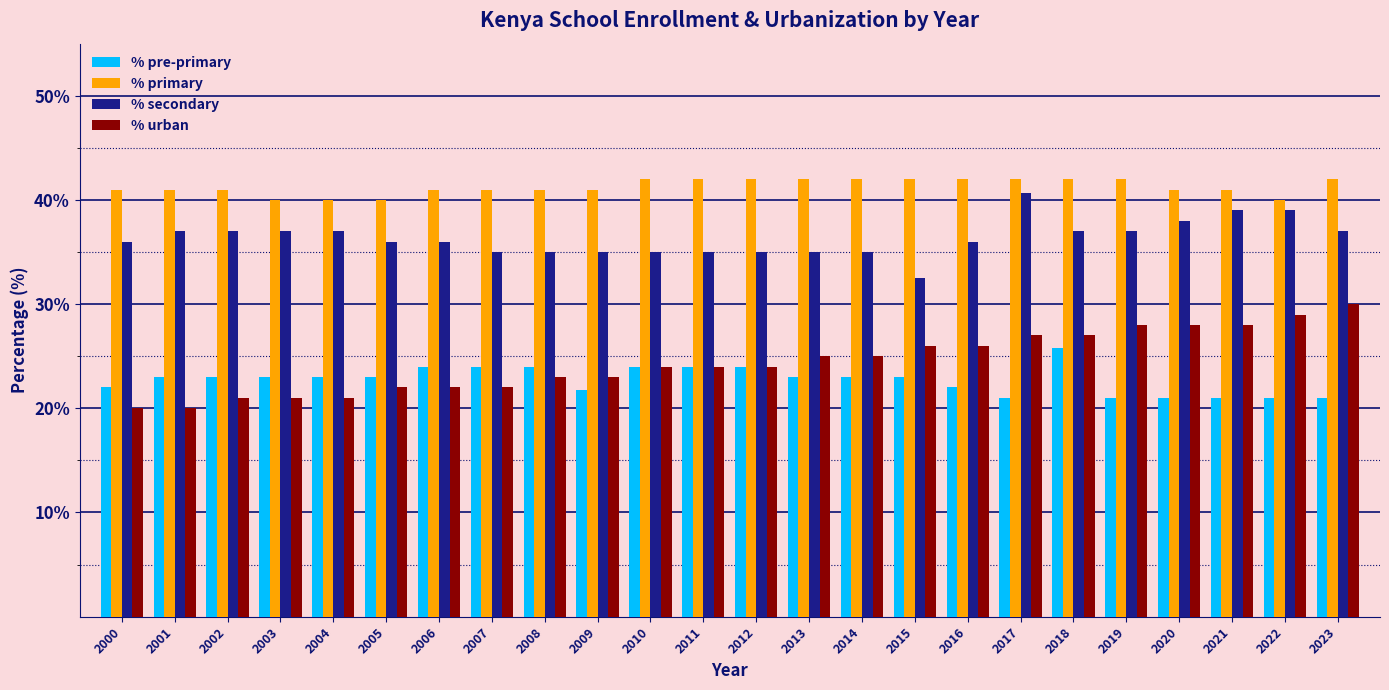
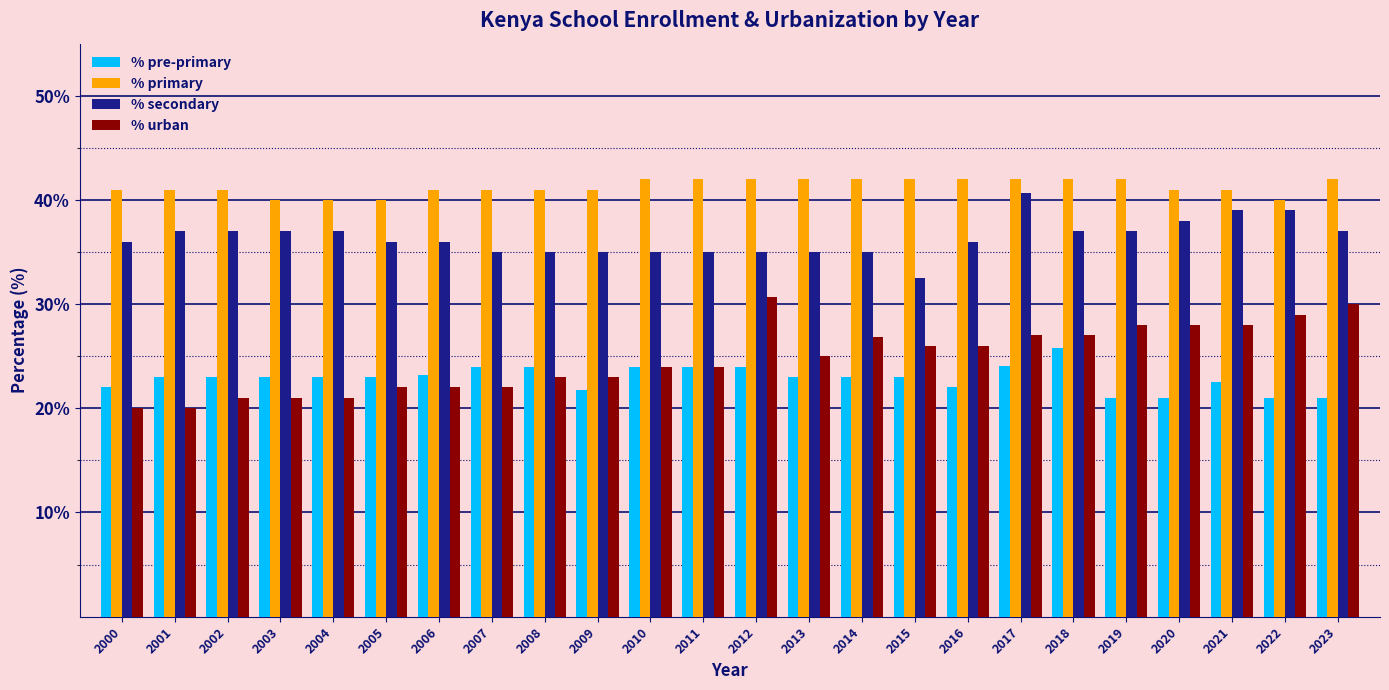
  {
    "% pre-primary": {
      "2000": "22.0%",
      "2001": "23.0%",
      "2002": "23.0%",
      "2003": "23.0%",
      "2004": "23.0%",
      "2005": "23.0%",
-     "2006": "24.0%",
+     "2006": "23.2%",
      "2007": "24.0%",
      "2008": "24.0%",
      "2009": "21.8%",
      "2010": "24.0%",
      "2011": "24.0%",
      "2012": "24.0%",
      "2013": "23.0%",
      "2014": "23.0%",
      "2015": "23.0%",
      "2016": "22.0%",
-     "2017": "21.0%",
+     "2017": "24.1%",
      "2018": "25.8%",
      "2019": "21.0%",
      "2020": "21.0%",
-     "2021": "21.0%",
+     "2021": "22.5%",
      "2022": "21.0%",
      "2023": "21.0%"
    },
    "% primary": {
      "2000": "41.0%",
      "2001": "41.0%",
      "2002": "41.0%",
      "2003": "40.0%",
      "2004": "40.0%",
      "2005": "40.0%",
      "2006": "41.0%",
      "2007": "41.0%",
      "2008": "41.0%",
      "2009": "41.0%",
      "2010": "42.0%",
      "2011": "42.0%",
      "2012": "42.0%",
      "2013": "42.0%",
      "2014": "42.0%",
      "2015": "42.0%",
      "2016": "42.0%",
      "2017": "42.0%",
      "2018": "42.0%",
      "2019": "42.0%",
      "2020": "41.0%",
      "2021": "41.0%",
      "2022": "40.0%",
      "2023": "42.0%"
    },
    "% secondary": {
      "2000": "36.0%",
      "2001": "37.0%",
      "2002": "37.0%",
      "2003": "37.0%",
      "2004": "37.0%",
      "2005": "36.0%",
      "2006": "36.0%",
      "2007": "35.0%",
      "2008": "35.0%",
      "2009": "35.0%",
      "2010": "35.0%",
      "2011": "35.0%",
      "2012": "35.0%",
      "2013": "35.0%",
      "2014": "35.0%",
      "2015": "32.5%",
      "2016": "36.0%",
      "2017": "40.7%",
      "2018": "37.0%",
      "2019": "37.0%",
      "2020": "38.0%",
      "2021": "39.0%",
      "2022": "39.0%",
      "2023": "37.0%"
    },
    "% urban": {
      "2000": "20.0%",
      "2001": "20.0%",
      "2002": "21.0%",
      "2003": "21.0%",
      "2004": "21.0%",
      "2005": "22.0%",
      "2006": "22.0%",
      "2007": "22.0%",
      "2008": "23.0%",
      "2009": "23.0%",
      "2010": "24.0%",
      "2011": "24.0%",
-     "2012": "24.0%",
+     "2012": "30.7%",
      "2013": "25.0%",
-     "2014": "25.0%",
+     "2014": "26.8%",
      "2015": "26.0%",
      "2016": "26.0%",
      "2017": "27.0%",
      "2018": "27.0%",
      "2019": "28.0%",
      "2020": "28.0%",
      "2021": "28.0%",
      "2022": "29.0%",
      "2023": "30.0%"
    }
  }
